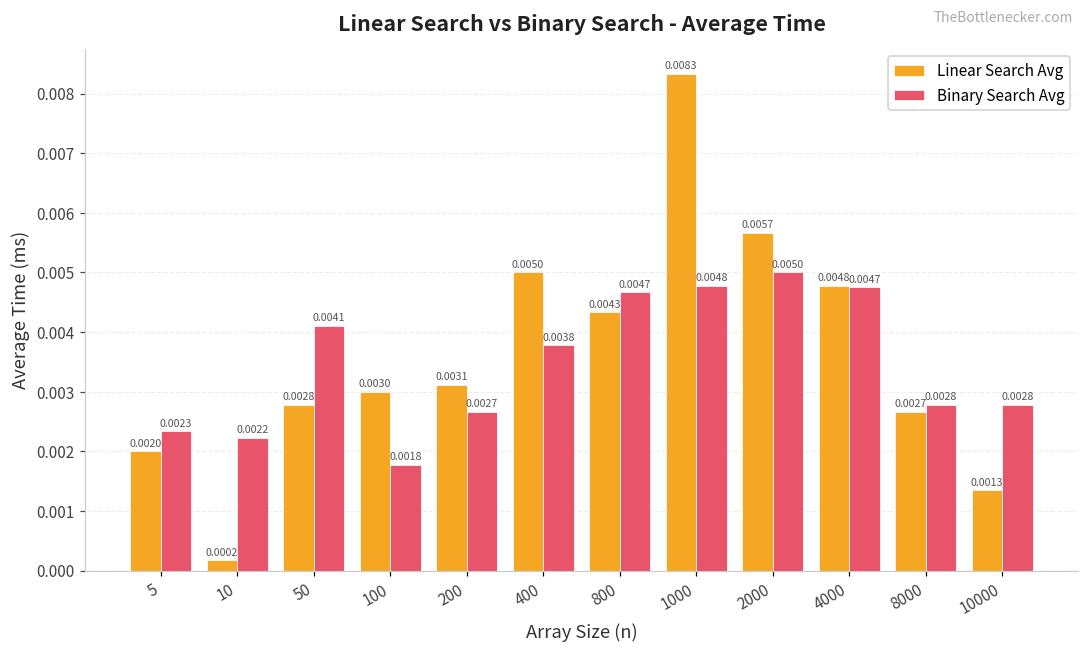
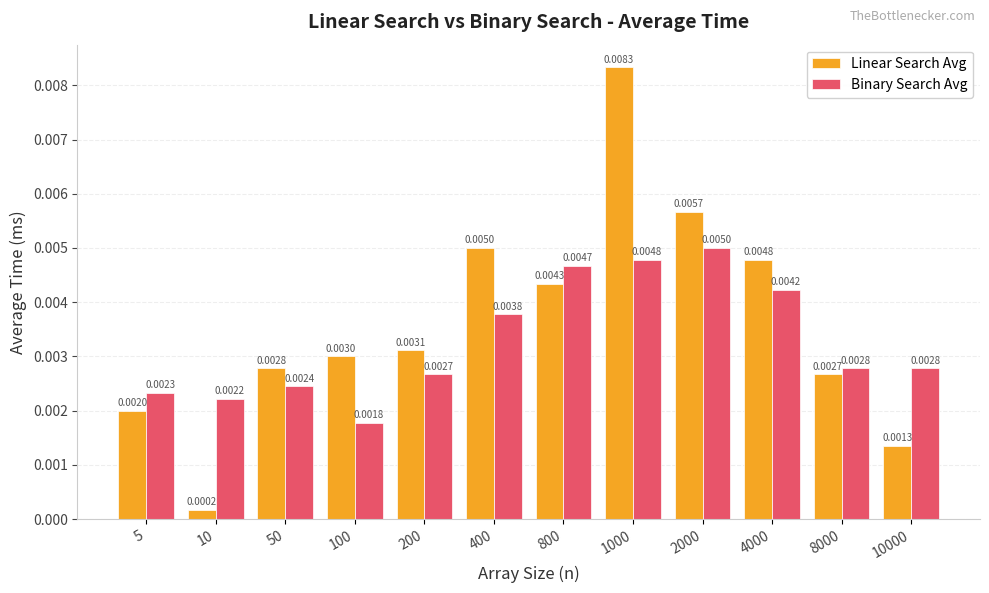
  {
    "Linear Search Avg": {
      "5": 0.0020,
      "10": 0.0002,
      "50": 0.0028,
      "100": 0.0030,
      "200": 0.0031,
      "400": 0.0050,
      "800": 0.0043,
      "1000": 0.0083,
      "2000": 0.0057,
      "4000": 0.0048,
      "8000": 0.0027,
      "10000": 0.0013
    },
    "Binary Search Avg": {
      "5": 0.0023,
      "10": 0.0022,
-     "50": 0.0041,
+     "50": 0.0024,
      "100": 0.0018,
      "200": 0.0027,
      "400": 0.0038,
      "800": 0.0047,
      "1000": 0.0048,
      "2000": 0.0050,
-     "4000": 0.0047,
+     "4000": 0.0042,
      "8000": 0.0028,
      "10000": 0.0028
    }
  }
